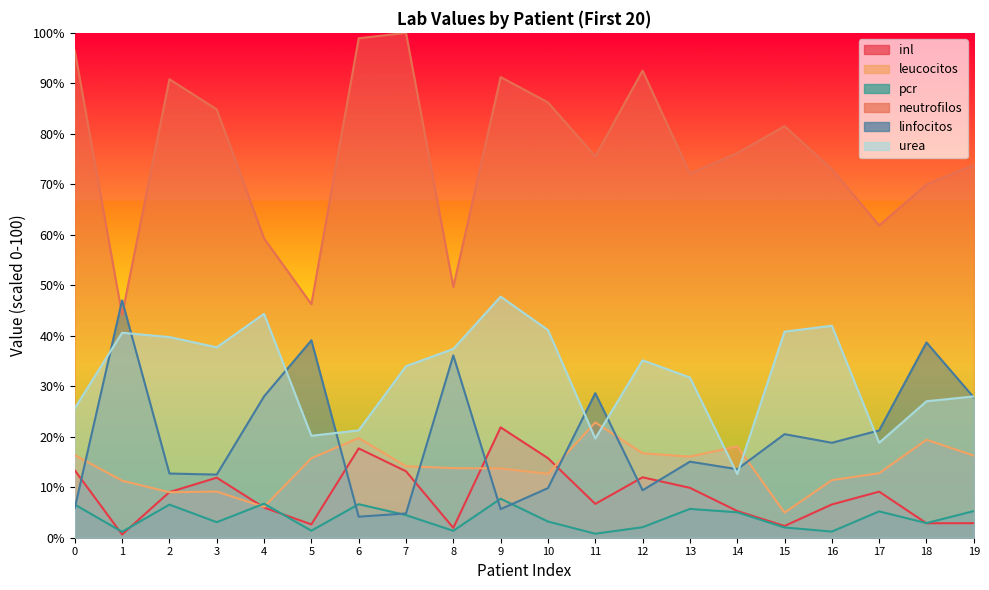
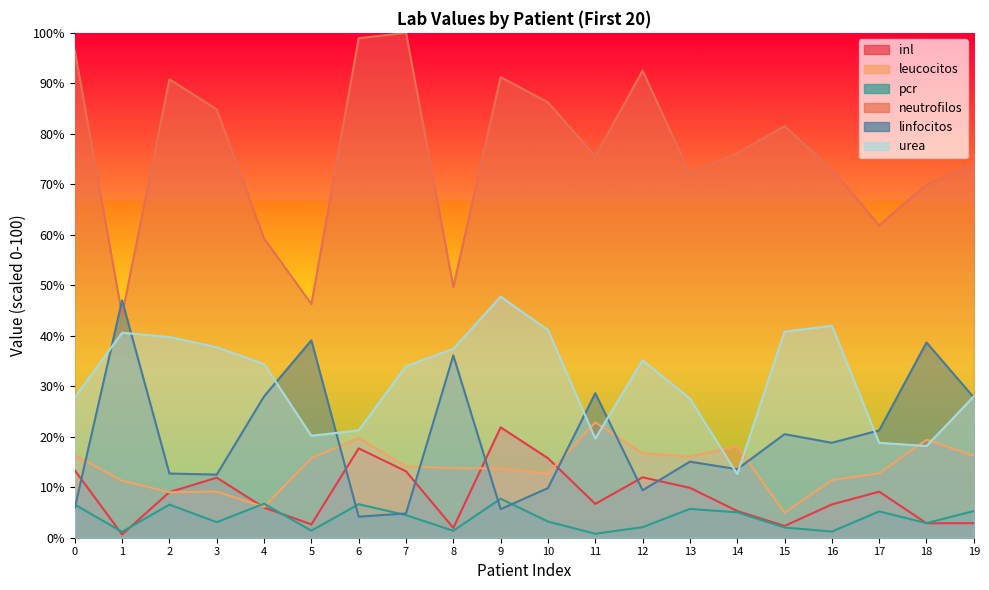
  {
    "urea": {
-     "0": "26%",
+     "0": "28%",
      "1": "41%",
      "2": "40%",
      "3": "38%",
-     "4": "44%",
+     "4": "34%",
      "5": "20%",
      "6": "21%",
      "7": "34%",
      "8": "37%",
      "9": "48%",
      "10": "41%",
      "11": "20%",
      "12": "35%",
-     "13": "32%",
+     "13": "28%",
      "14": "13%",
      "15": "41%",
      "16": "42%",
      "17": "19%",
-     "18": "27%"
+     "18": "18%"
    }
  }
